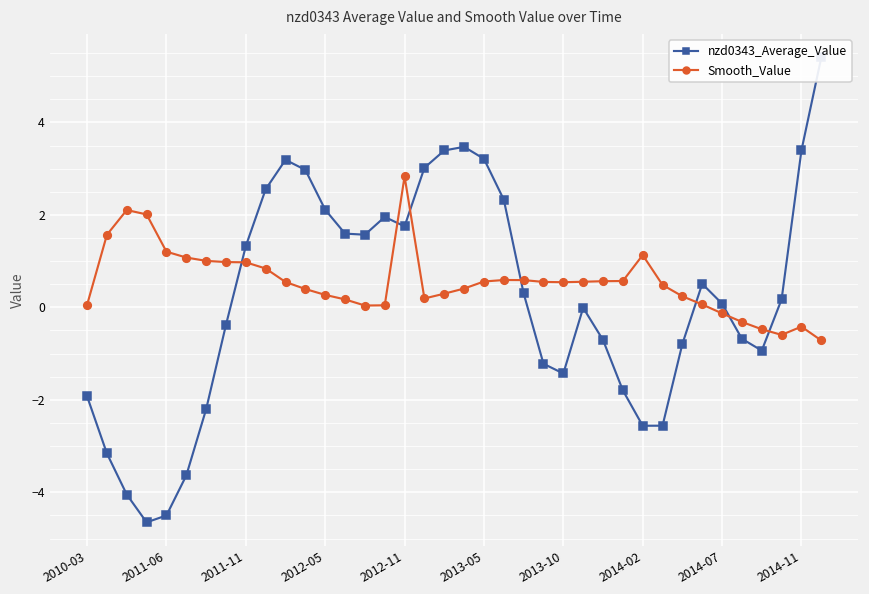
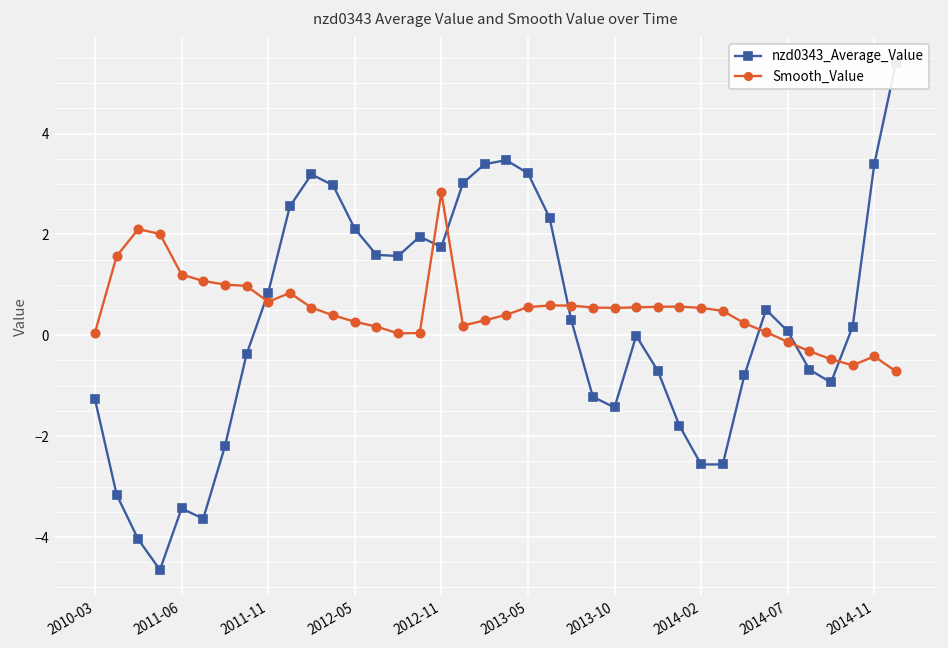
  {
    "nzd0343_Average_Value": {
-     "2010-03": -1.9,
-     "2011-06": -4.5,
-     "2011-11": 1.3,
+     "2010-03": -1.3,
+     "2011-06": -3.4,
+     "2011-11": 0.8,
      "2012-05": 2.1,
      "2012-11": 1.8,
      "2013-05": 3.2,
      "2013-10": -1.4,
      "2014-02": -2.6,
      "2014-07": 0.1,
      "2014-11": 3.4
    },
    "Smooth_Value": {
      "2010-03": 0.1,
      "2011-06": 1.2,
-     "2011-11": 1.0,
+     "2011-11": 0.7,
      "2012-05": 0.3,
      "2012-11": 2.8,
      "2013-05": 0.6,
      "2013-10": 0.5,
-     "2014-02": 1.1,
+     "2014-02": 0.5,
      "2014-07": -0.1,
      "2014-11": -0.4
    }
  }
